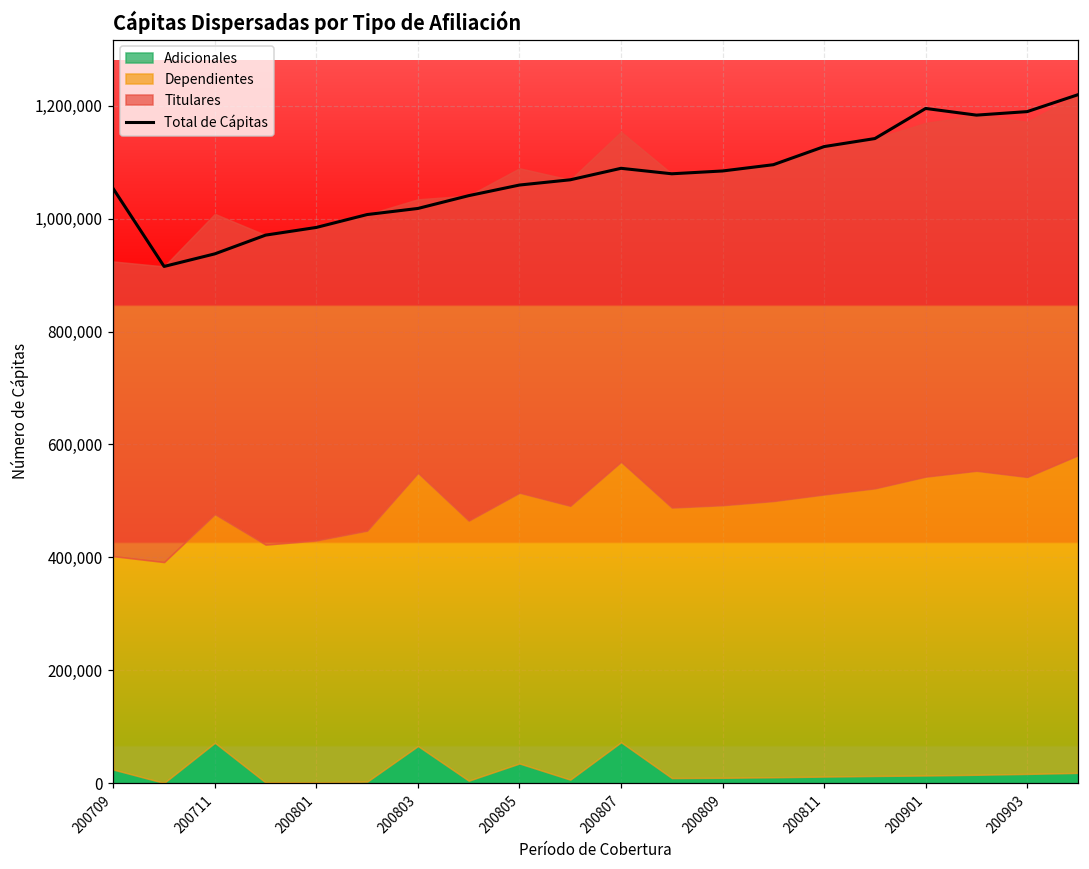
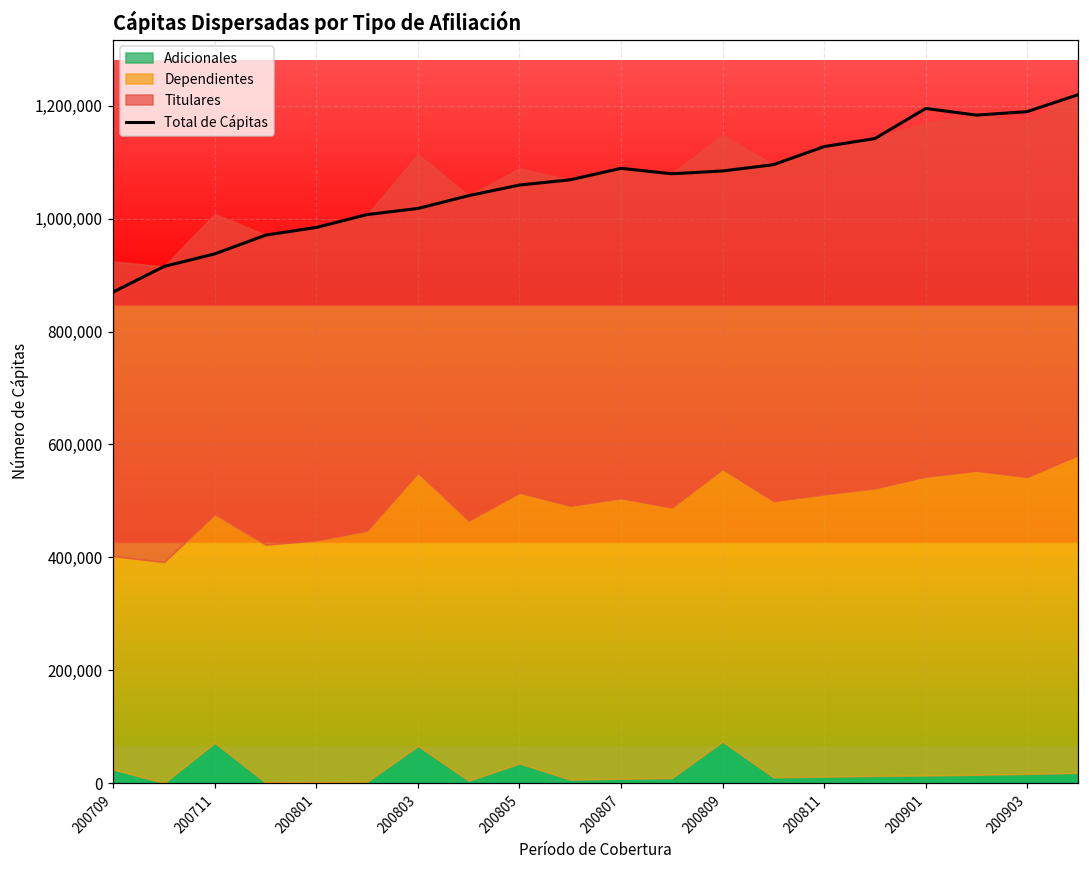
  {
    "Total de Cápitas": {
-     "200709": "1,050,000",
+     "200709": "870,000",
      "200711": "940,000",
      "200803": "1,020,000",
      "200805": "1,060,000",
      "200901": "1,200,000",
      "200903": "1,190,000"
    },
    "Adicionales": {
      "200709": "20,000",
      "200711": "70,000",
      "200803": "70,000",
      "200805": "30,000",
-     "200807": "70,000",
-     "200809": "10,000",
+     "200807": "10,000",
+     "200809": "70,000",
      "200811": "10,000",
      "200901": "10,000",
      "200903": "20,000"
    },
    "Dependientes": {
      "200709": "380,000",
      "200711": "410,000",
      "200801": "430,000",
      "200803": "480,000",
      "200805": "480,000",
      "200807": "500,000",
      "200809": "480,000",
      "200811": "500,000",
      "200901": "530,000",
      "200903": "530,000"
    },
    "Titulares": {
      "200709": "520,000",
      "200711": "530,000",
-     "200803": "480,000",
+     "200803": "560,000",
      "200805": "570,000",
      "200901": "630,000",
      "200903": "630,000"
    }
  }
